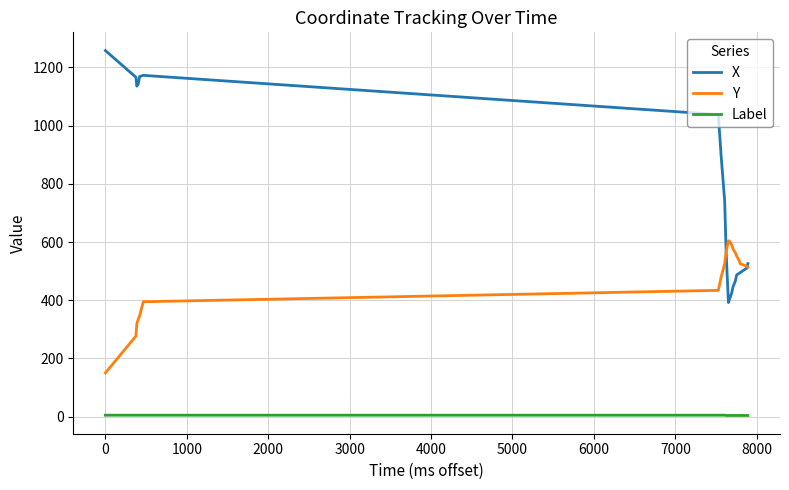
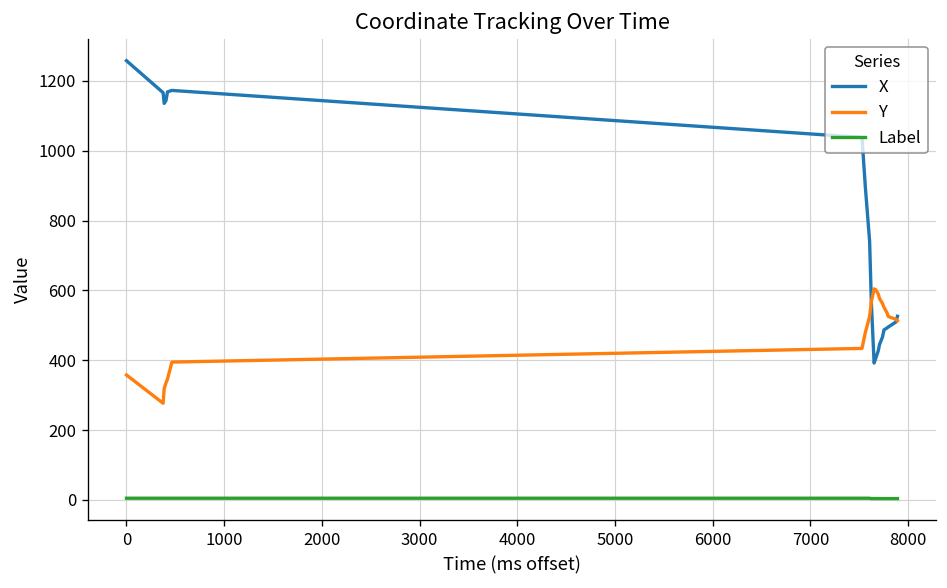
  {
    "X": {
      "0": 1260
    },
    "Y": {
-     "0": 150
+     "0": 360
    },
    "Label": {
      "0": 10
    }
  }
